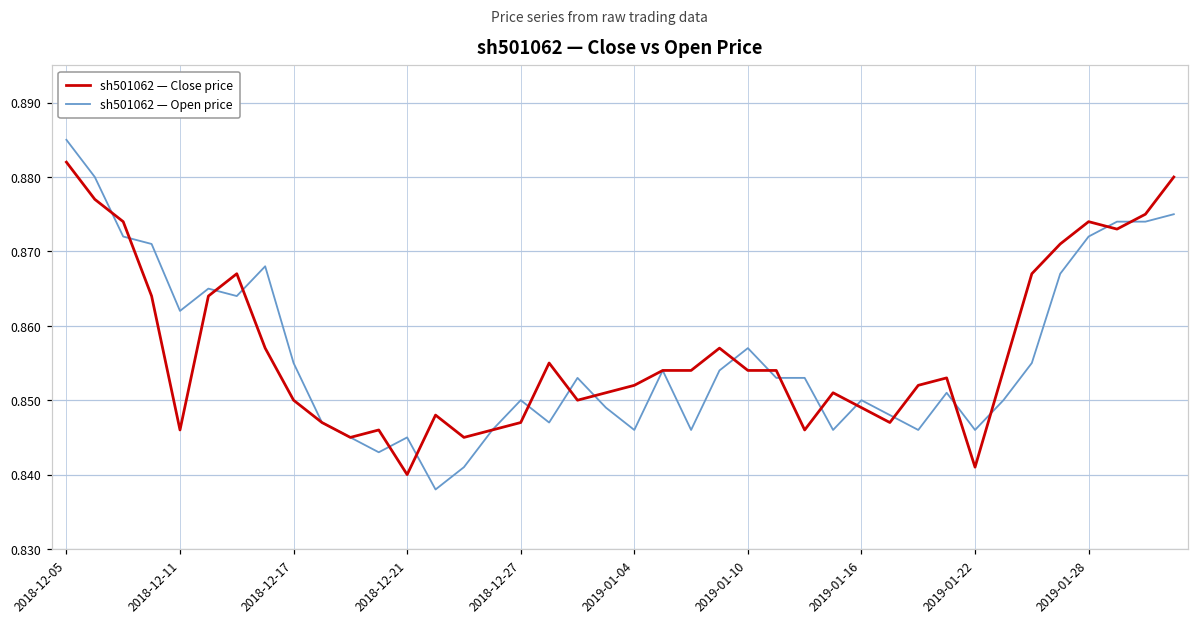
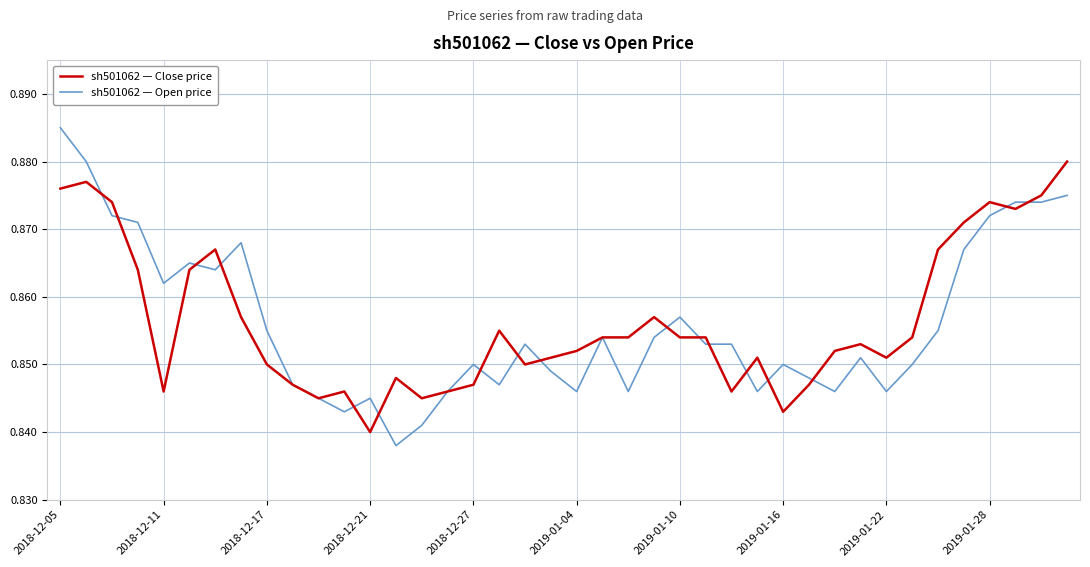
  {
    "sh501062 — Close price": {
-     "2018-12-05": 0.882,
+     "2018-12-05": 0.876,
      "2018-12-11": 0.846,
      "2018-12-17": 0.850,
      "2018-12-21": 0.840,
      "2018-12-27": 0.847,
      "2019-01-04": 0.852,
      "2019-01-10": 0.854,
-     "2019-01-16": 0.849,
-     "2019-01-22": 0.841,
+     "2019-01-16": 0.843,
+     "2019-01-22": 0.851,
      "2019-01-28": 0.874
    },
    "sh501062 — Open price": {
      "2018-12-05": 0.885,
      "2018-12-11": 0.862,
      "2018-12-17": 0.855,
      "2018-12-21": 0.845,
      "2018-12-27": 0.850,
      "2019-01-04": 0.846,
      "2019-01-10": 0.857,
      "2019-01-16": 0.850,
      "2019-01-22": 0.846,
      "2019-01-28": 0.872
    }
  }
